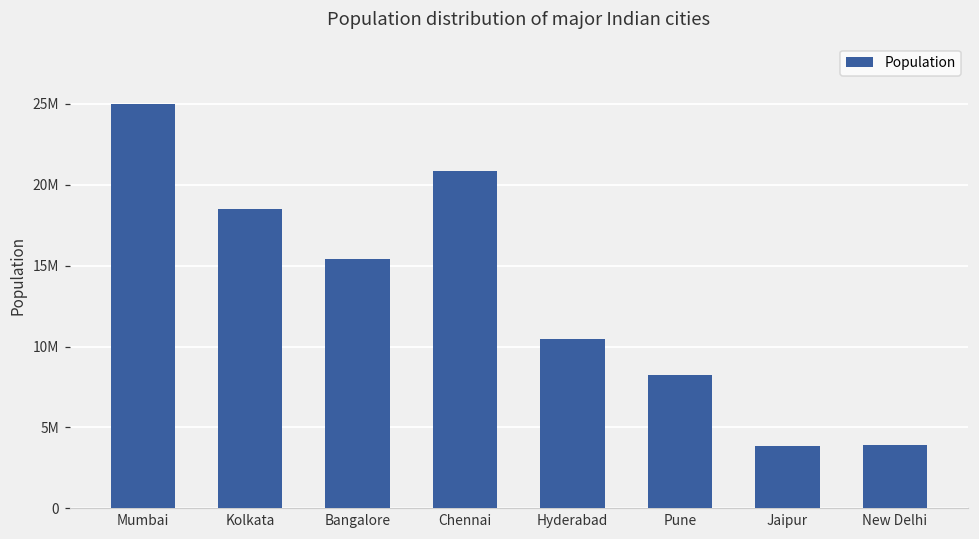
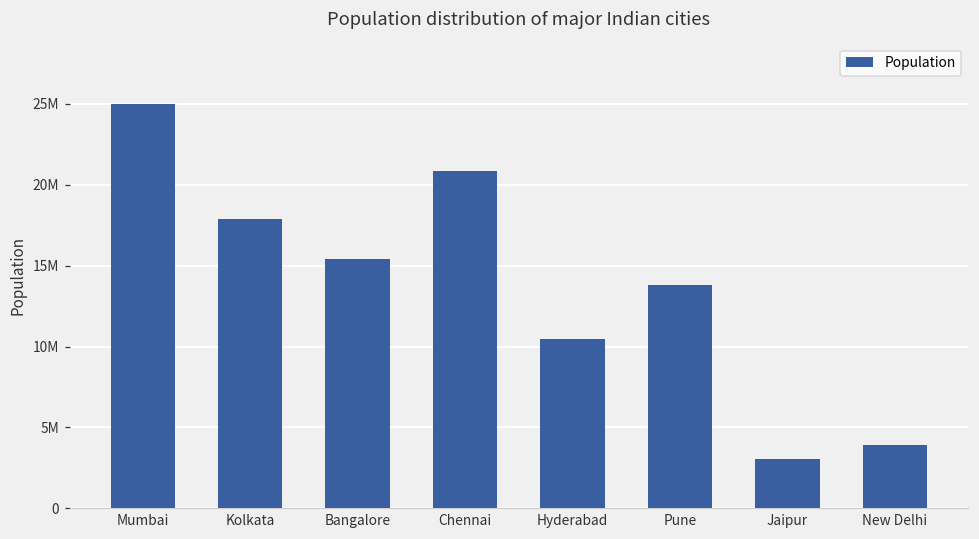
  {
    "Mumbai": 25000000,
-   "Kolkata": 18500000,
+   "Kolkata": 17900000,
    "Bangalore": 15400000,
    "Chennai": 20900000,
    "Hyderabad": 10500000,
-   "Pune": 8200000,
-   "Jaipur": 3900000,
+   "Pune": 13800000,
+   "Jaipur": 3100000,
    "New Delhi": 3900000
  }
